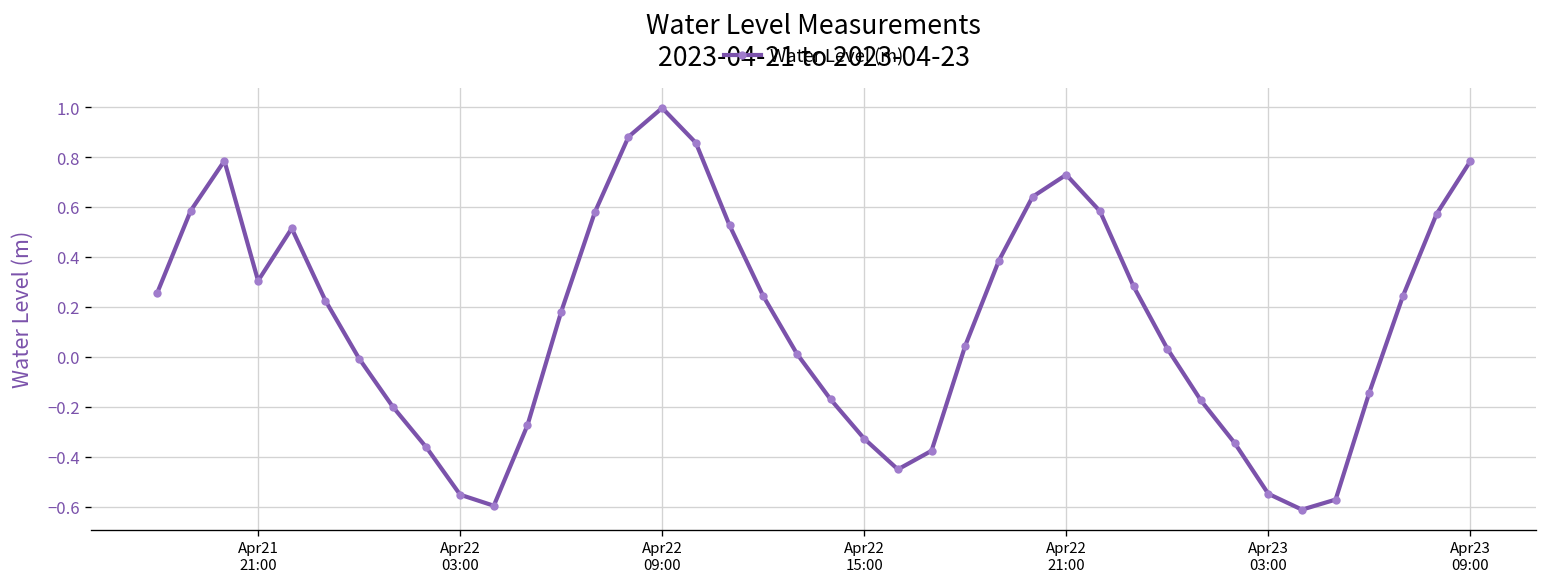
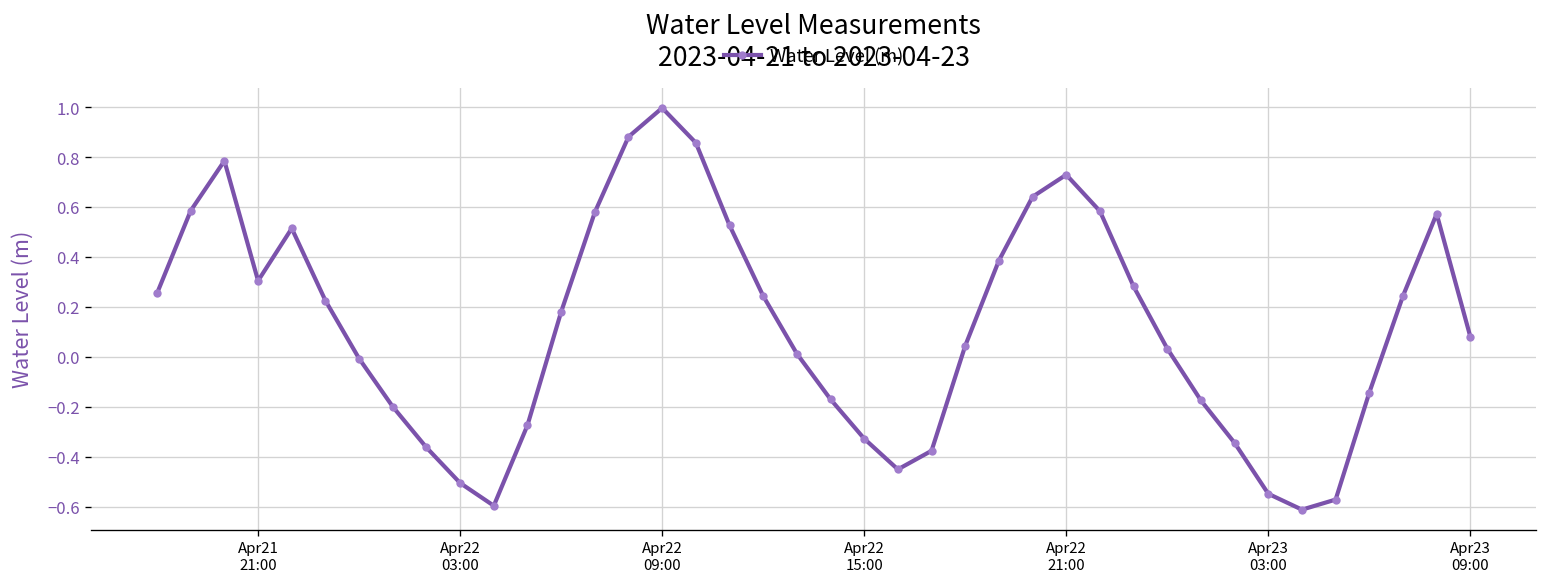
  {
    "Apr21 21:00": 0.30,
-   "Apr22 03:00": -0.55,
+   "Apr22 03:00": -0.50,
    "Apr22 09:00": 1.00,
    "Apr22 15:00": -0.33,
    "Apr22 21:00": 0.73,
    "Apr23 03:00": -0.55,
-   "Apr23 09:00": 0.78
+   "Apr23 09:00": 0.08
  }
